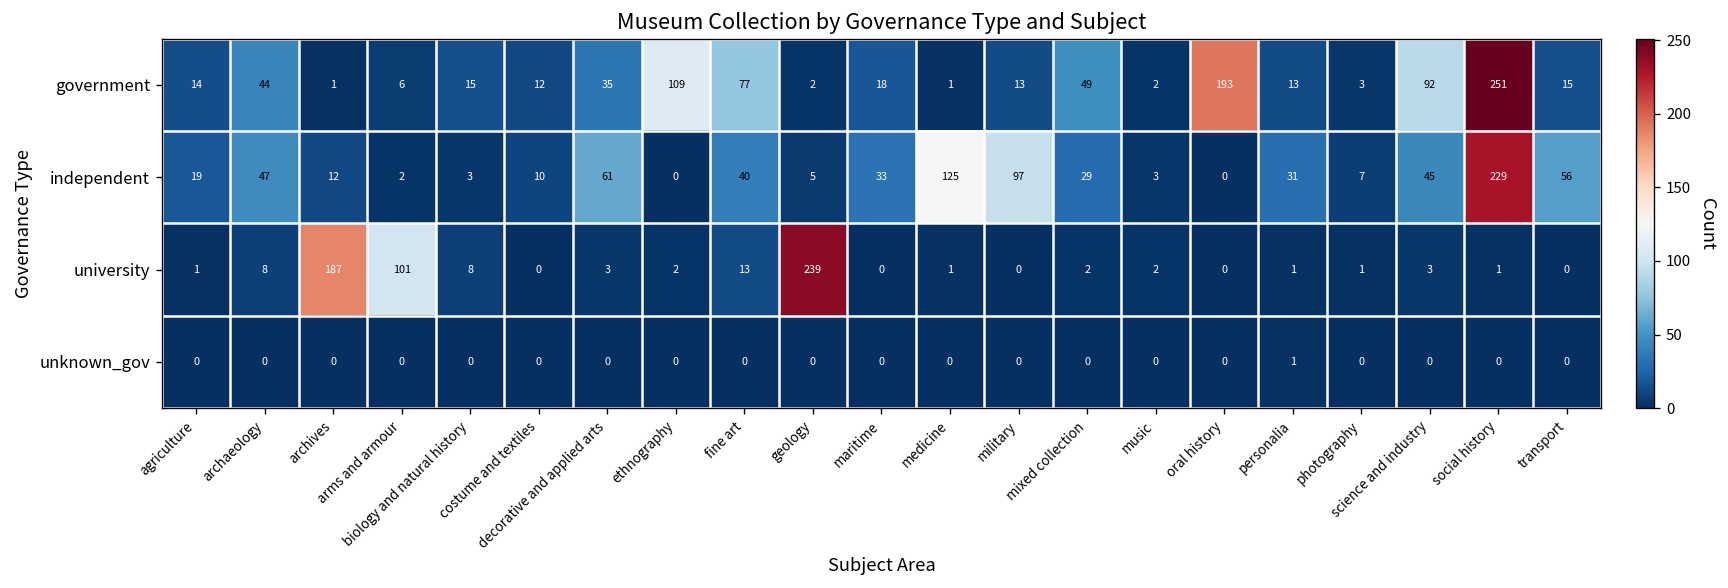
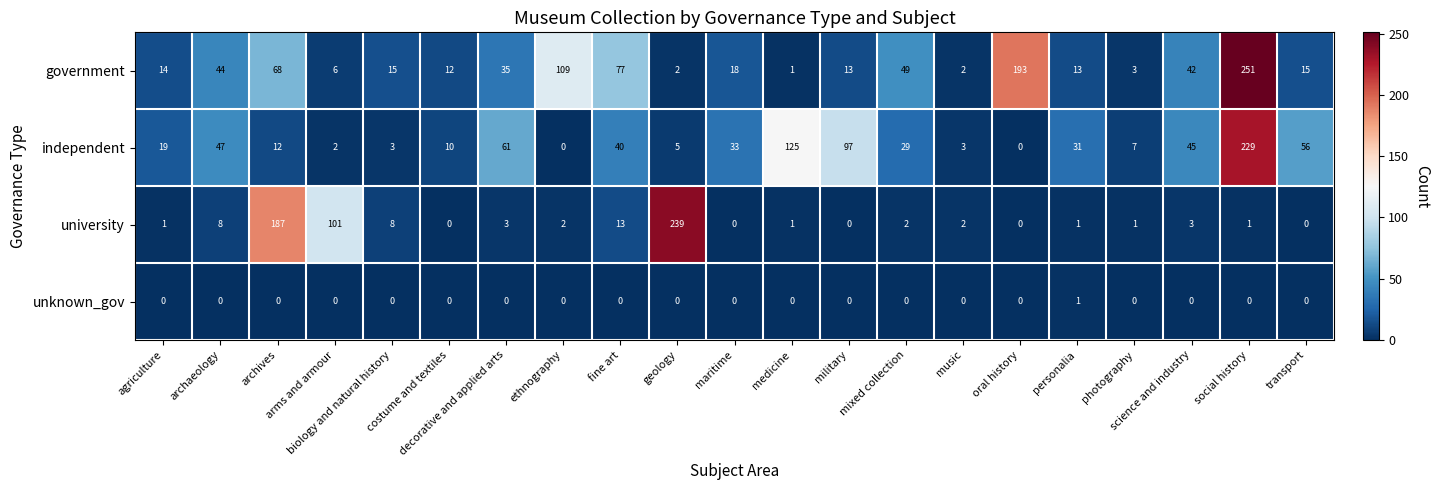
  {
    "government": {
      "agriculture": 14,
      "archaeology": 44,
-     "archives": 1,
+     "archives": 68,
      "arms and armour": 6,
      "biology and natural history": 15,
      "costume and textiles": 12,
      "decorative and applied arts": 35,
      "ethnography": 109,
      "fine art": 77,
      "geology": 2,
      "maritime": 18,
      "medicine": 1,
      "military": 13,
      "mixed collection": 49,
      "music": 2,
      "oral history": 193,
      "personalia": 13,
      "photography": 3,
-     "science and industry": 92,
+     "science and industry": 42,
      "social history": 251,
      "transport": 15
    },
    "independent": {
      "agriculture": 19,
      "archaeology": 47,
      "archives": 12,
      "arms and armour": 2,
      "biology and natural history": 3,
      "costume and textiles": 10,
      "decorative and applied arts": 61,
      "ethnography": 0,
      "fine art": 40,
      "geology": 5,
      "maritime": 33,
      "medicine": 125,
      "military": 97,
      "mixed collection": 29,
      "music": 3,
      "oral history": 0,
      "personalia": 31,
      "photography": 7,
      "science and industry": 45,
      "social history": 229,
      "transport": 56
    },
    "university": {
      "agriculture": 1,
      "archaeology": 8,
      "archives": 187,
      "arms and armour": 101,
      "biology and natural history": 8,
      "costume and textiles": 0,
      "decorative and applied arts": 3,
      "ethnography": 2,
      "fine art": 13,
      "geology": 239,
      "maritime": 0,
      "medicine": 1,
      "military": 0,
      "mixed collection": 2,
      "music": 2,
      "oral history": 0,
      "personalia": 1,
      "photography": 1,
      "science and industry": 3,
      "social history": 1,
      "transport": 0
    },
    "unknown_gov": {
      "agriculture": 0,
      "archaeology": 0,
      "archives": 0,
      "arms and armour": 0,
      "biology and natural history": 0,
      "costume and textiles": 0,
      "decorative and applied arts": 0,
      "ethnography": 0,
      "fine art": 0,
      "geology": 0,
      "maritime": 0,
      "medicine": 0,
      "military": 0,
      "mixed collection": 0,
      "music": 0,
      "oral history": 0,
      "personalia": 1,
      "photography": 0,
      "science and industry": 0,
      "social history": 0,
      "transport": 0
    }
  }
